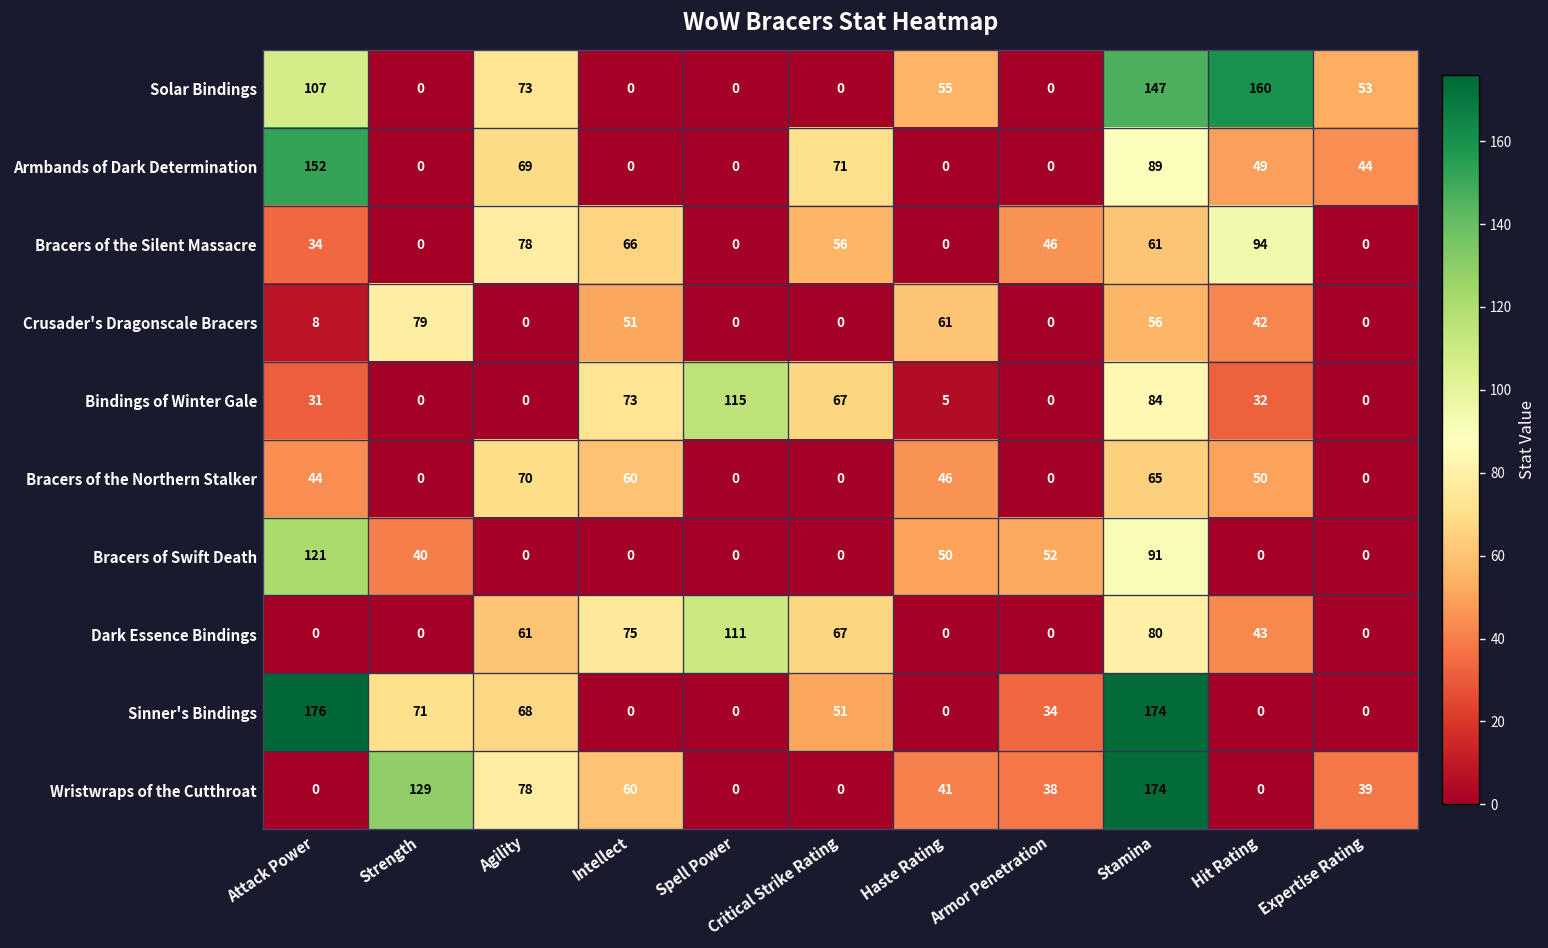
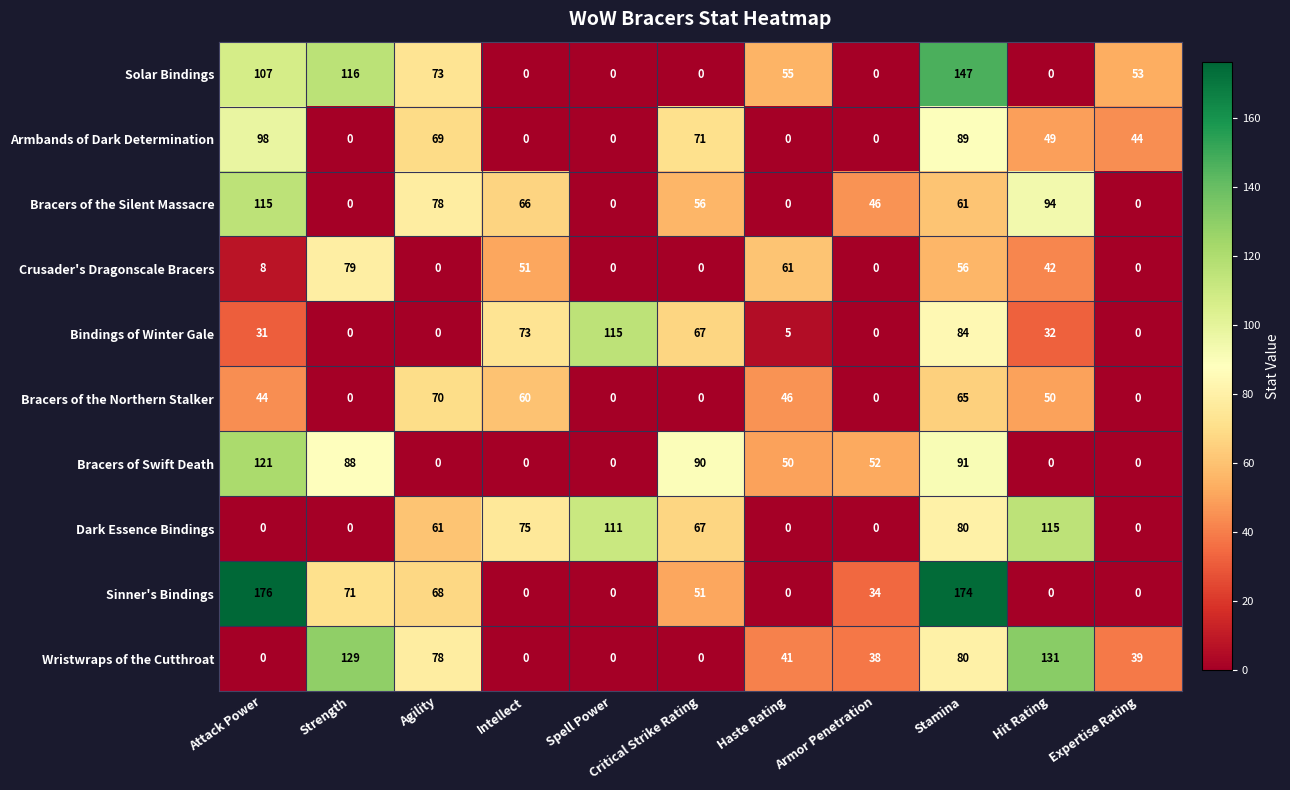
  {
    "Solar Bindings": {
      "Attack Power": 107,
-     "Strength": 0,
+     "Strength": 116,
      "Agility": 73,
      "Intellect": 0,
      "Spell Power": 0,
      "Critical Strike Rating": 0,
      "Haste Rating": 55,
      "Armor Penetration": 0,
      "Stamina": 147,
-     "Hit Rating": 160,
+     "Hit Rating": 0,
      "Expertise Rating": 53
    },
    "Armbands of Dark Determination": {
-     "Attack Power": 152,
+     "Attack Power": 98,
      "Strength": 0,
      "Agility": 69,
      "Intellect": 0,
      "Spell Power": 0,
      "Critical Strike Rating": 71,
      "Haste Rating": 0,
      "Armor Penetration": 0,
      "Stamina": 89,
      "Hit Rating": 49,
      "Expertise Rating": 44
    },
    "Bracers of the Silent Massacre": {
-     "Attack Power": 34,
+     "Attack Power": 115,
      "Strength": 0,
      "Agility": 78,
      "Intellect": 66,
      "Spell Power": 0,
      "Critical Strike Rating": 56,
      "Haste Rating": 0,
      "Armor Penetration": 46,
      "Stamina": 61,
      "Hit Rating": 94,
      "Expertise Rating": 0
    },
    "Crusader's Dragonscale Bracers": {
      "Attack Power": 8,
      "Strength": 79,
      "Agility": 0,
      "Intellect": 51,
      "Spell Power": 0,
      "Critical Strike Rating": 0,
      "Haste Rating": 61,
      "Armor Penetration": 0,
      "Stamina": 56,
      "Hit Rating": 42,
      "Expertise Rating": 0
    },
    "Bindings of Winter Gale": {
      "Attack Power": 31,
      "Strength": 0,
      "Agility": 0,
      "Intellect": 73,
      "Spell Power": 115,
      "Critical Strike Rating": 67,
      "Haste Rating": 5,
      "Armor Penetration": 0,
      "Stamina": 84,
      "Hit Rating": 32,
      "Expertise Rating": 0
    },
    "Bracers of the Northern Stalker": {
      "Attack Power": 44,
      "Strength": 0,
      "Agility": 70,
      "Intellect": 60,
      "Spell Power": 0,
      "Critical Strike Rating": 0,
      "Haste Rating": 46,
      "Armor Penetration": 0,
      "Stamina": 65,
      "Hit Rating": 50,
      "Expertise Rating": 0
    },
    "Bracers of Swift Death": {
      "Attack Power": 121,
-     "Strength": 40,
+     "Strength": 88,
      "Agility": 0,
      "Intellect": 0,
      "Spell Power": 0,
-     "Critical Strike Rating": 0,
+     "Critical Strike Rating": 90,
      "Haste Rating": 50,
      "Armor Penetration": 52,
      "Stamina": 91,
      "Hit Rating": 0,
      "Expertise Rating": 0
    },
    "Dark Essence Bindings": {
      "Attack Power": 0,
      "Strength": 0,
      "Agility": 61,
      "Intellect": 75,
      "Spell Power": 111,
      "Critical Strike Rating": 67,
      "Haste Rating": 0,
      "Armor Penetration": 0,
      "Stamina": 80,
-     "Hit Rating": 43,
+     "Hit Rating": 115,
      "Expertise Rating": 0
    },
    "Sinner's Bindings": {
      "Attack Power": 176,
      "Strength": 71,
      "Agility": 68,
      "Intellect": 0,
      "Spell Power": 0,
      "Critical Strike Rating": 51,
      "Haste Rating": 0,
      "Armor Penetration": 34,
      "Stamina": 174,
      "Hit Rating": 0,
      "Expertise Rating": 0
    },
    "Wristwraps of the Cutthroat": {
      "Attack Power": 0,
      "Strength": 129,
      "Agility": 78,
-     "Intellect": 60,
+     "Intellect": 0,
      "Spell Power": 0,
      "Critical Strike Rating": 0,
      "Haste Rating": 41,
      "Armor Penetration": 38,
-     "Stamina": 174,
-     "Hit Rating": 0,
+     "Stamina": 80,
+     "Hit Rating": 131,
      "Expertise Rating": 39
    }
  }
